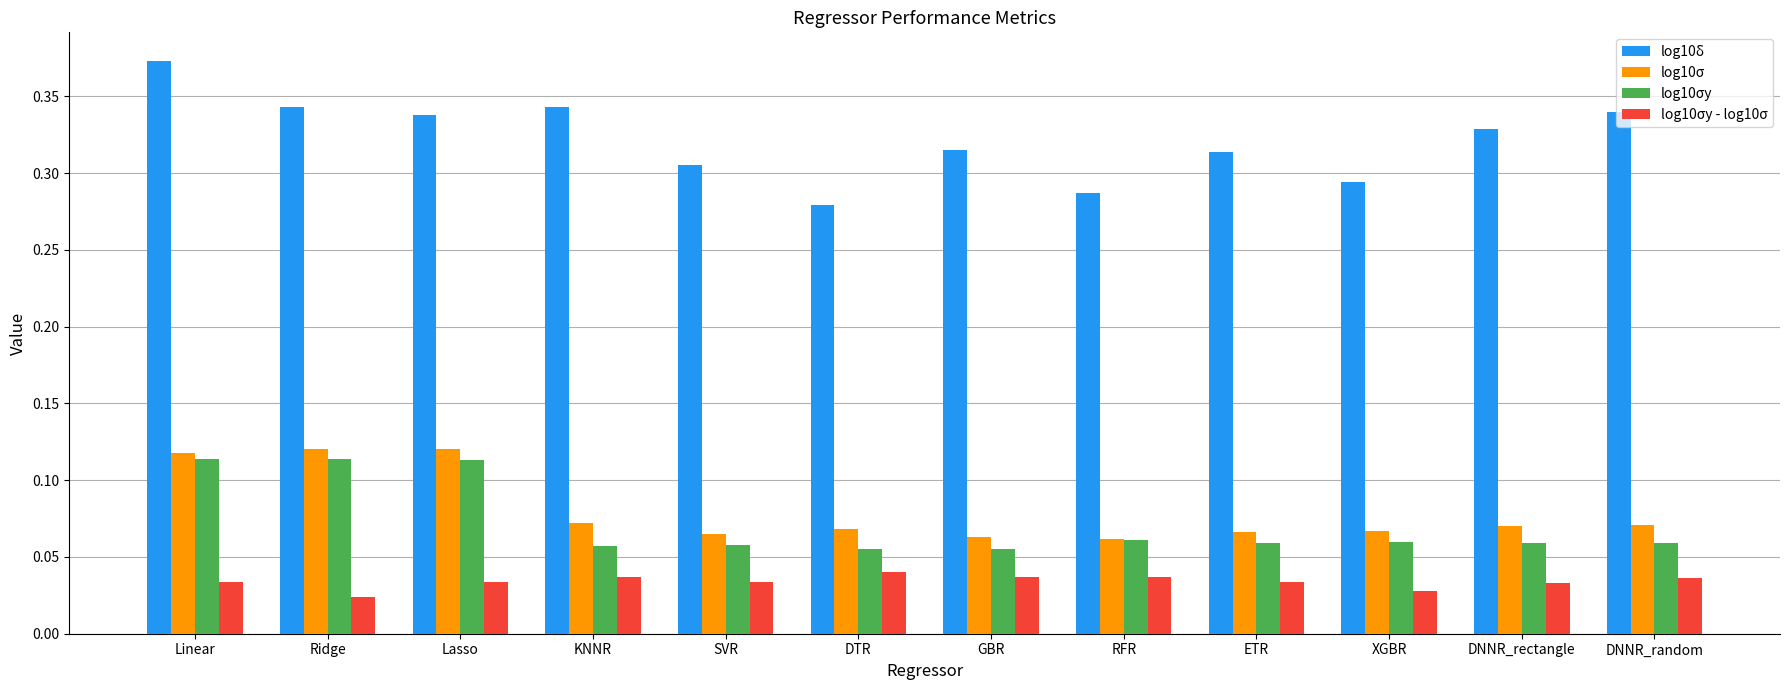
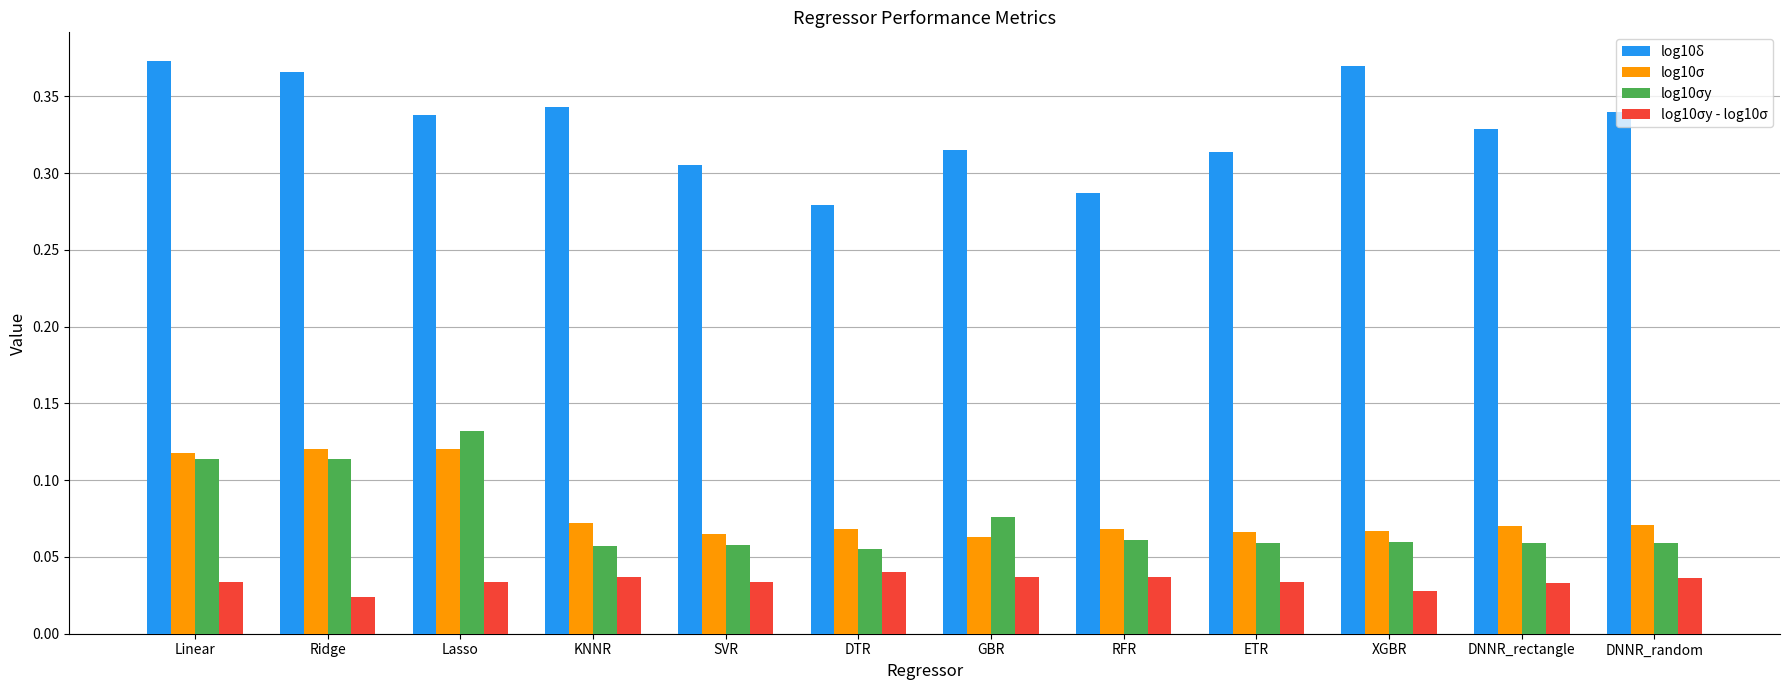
  {
    "log10δ": {
      "Linear": 0.373,
-     "Ridge": 0.343,
+     "Ridge": 0.366,
      "Lasso": 0.338,
      "KNNR": 0.343,
      "SVR": 0.305,
      "DTR": 0.279,
      "GBR": 0.315,
      "RFR": 0.287,
      "ETR": 0.314,
-     "XGBR": 0.294,
+     "XGBR": 0.370,
      "DNNR_rectangle": 0.329
    },
    "log10σ": {
      "Linear": 0.118,
      "Ridge": 0.120,
      "Lasso": 0.120,
      "KNNR": 0.072,
      "SVR": 0.065,
      "DTR": 0.068,
      "GBR": 0.063,
-     "RFR": 0.062,
+     "RFR": 0.068,
      "ETR": 0.066,
      "XGBR": 0.067,
      "DNNR_rectangle": 0.070,
      "DNNR_random": 0.071
    },
    "log10σy": {
      "Linear": 0.114,
      "Ridge": 0.114,
-     "Lasso": 0.113,
+     "Lasso": 0.132,
      "KNNR": 0.057,
      "SVR": 0.058,
      "DTR": 0.055,
-     "GBR": 0.055,
+     "GBR": 0.076,
      "RFR": 0.061,
      "ETR": 0.059,
      "XGBR": 0.060,
      "DNNR_rectangle": 0.059,
      "DNNR_random": 0.059
    },
    "log10σy - log10σ": {
      "Linear": 0.034,
      "Ridge": 0.024,
      "Lasso": 0.034,
      "KNNR": 0.037,
      "SVR": 0.034,
      "DTR": 0.040,
      "GBR": 0.037,
      "RFR": 0.037,
      "ETR": 0.034,
      "XGBR": 0.028,
      "DNNR_rectangle": 0.033,
      "DNNR_random": 0.036
    }
  }
